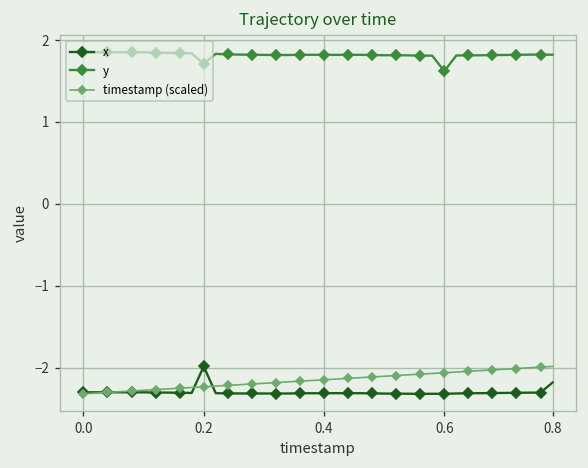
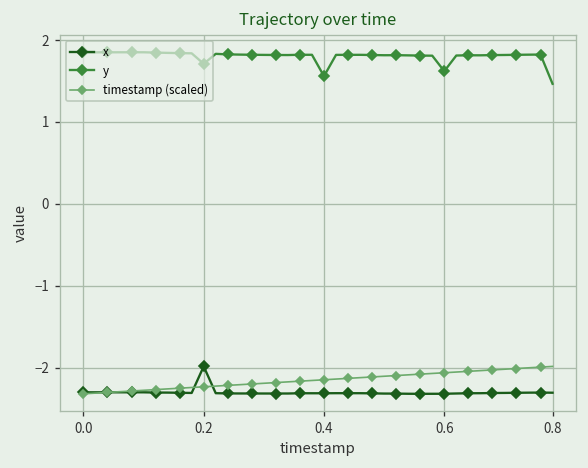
  {
    "x": {
      "0.2": -2.0,
      "0.4": -2.3,
      "0.6": -2.3,
-     "0.8": -2.2
+     "0.8": -2.3
    },
    "y": {
-     "0.4": 1.8,
+     "0.4": 1.6,
      "0.6": 1.6,
-     "0.8": 1.8
+     "0.8": 1.5
    },
    "timestamp (scaled)": {
      "0.2": -2.2,
      "0.4": -2.1,
      "0.6": -2.1,
      "0.8": -2.0
    }
  }
